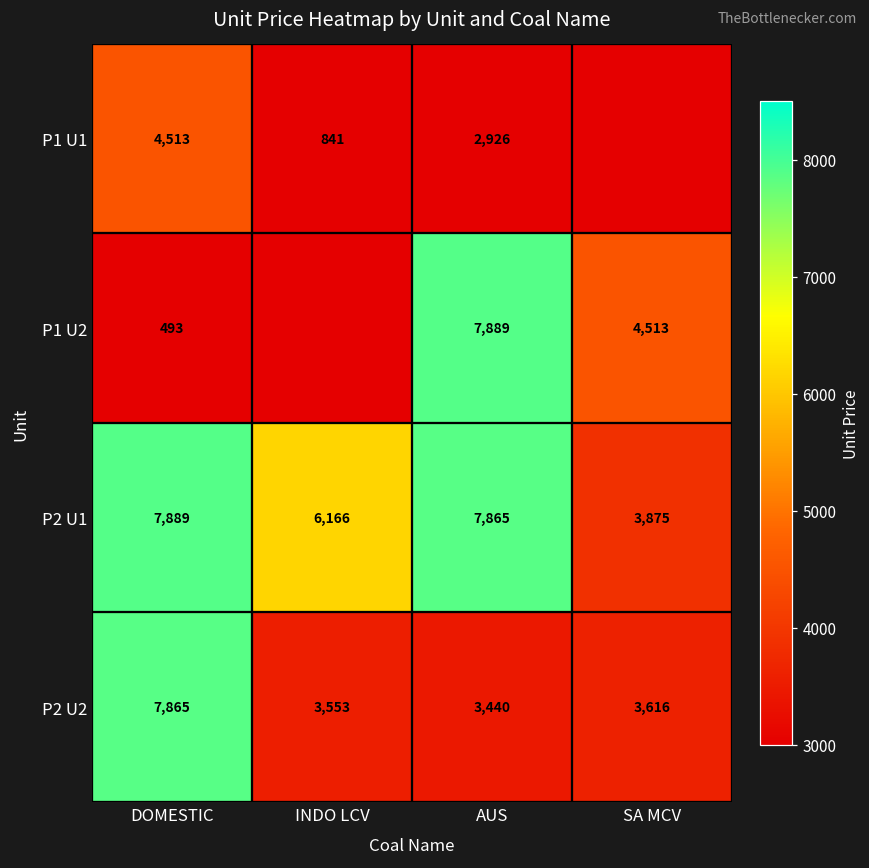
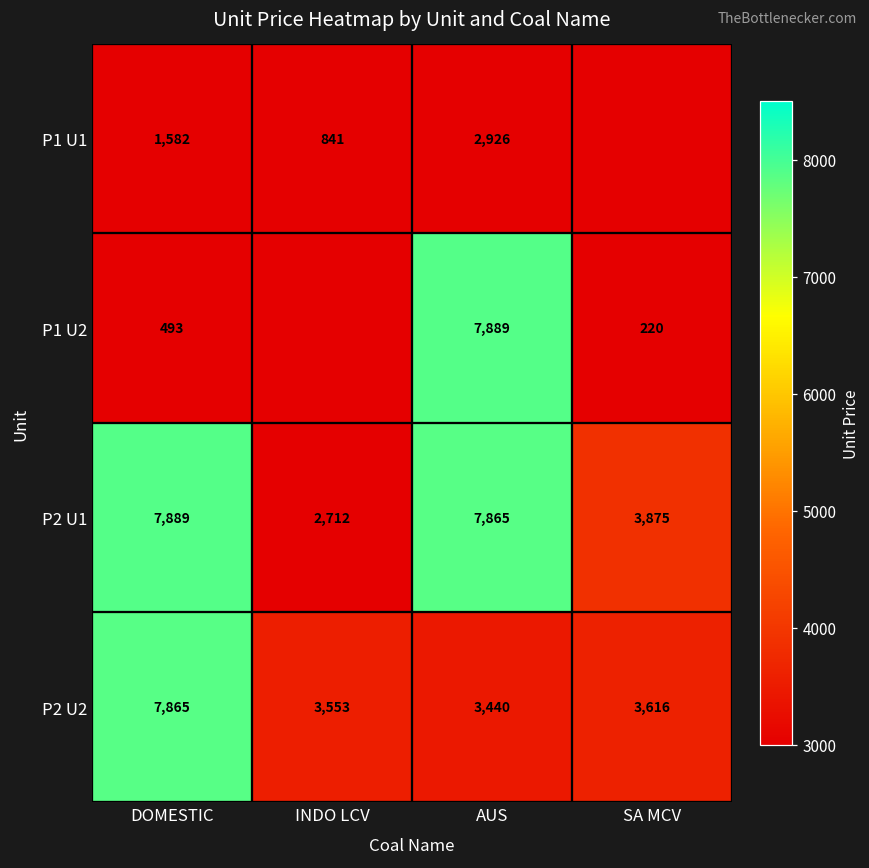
  {
    "P1 U1": {
-     "DOMESTIC": "4,513",
+     "DOMESTIC": "1,582",
      "INDO LCV": "841",
      "AUS": "2,926"
    },
    "P1 U2": {
      "DOMESTIC": "493",
      "AUS": "7,889",
-     "SA MCV": "4,513"
+     "SA MCV": "220"
    },
    "P2 U1": {
      "DOMESTIC": "7,889",
-     "INDO LCV": "6,166",
+     "INDO LCV": "2,712",
      "AUS": "7,865",
      "SA MCV": "3,875"
    },
    "P2 U2": {
      "DOMESTIC": "7,865",
      "INDO LCV": "3,553",
      "AUS": "3,440",
      "SA MCV": "3,616"
    }
  }
